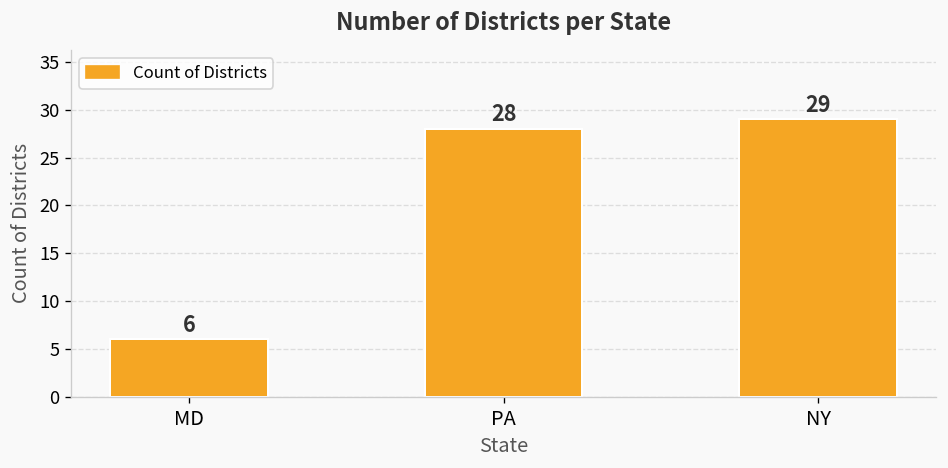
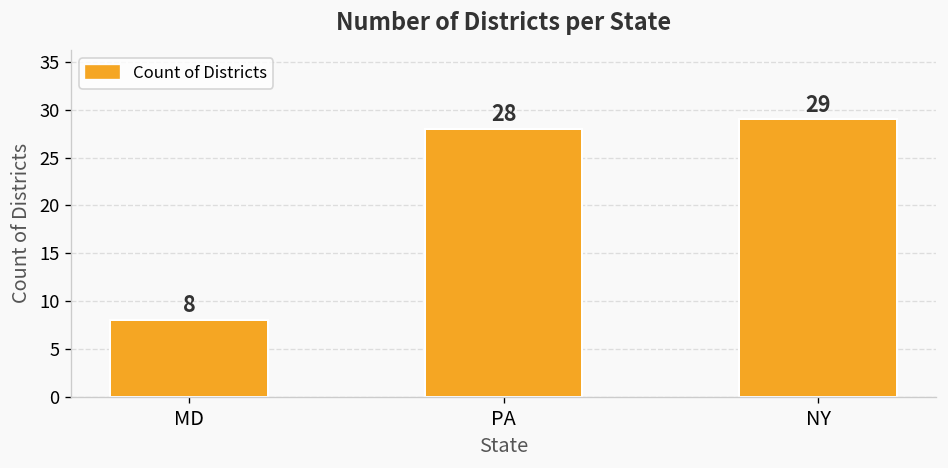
  {
-   "MD": 6,
+   "MD": 8,
    "PA": 28,
    "NY": 29
  }
